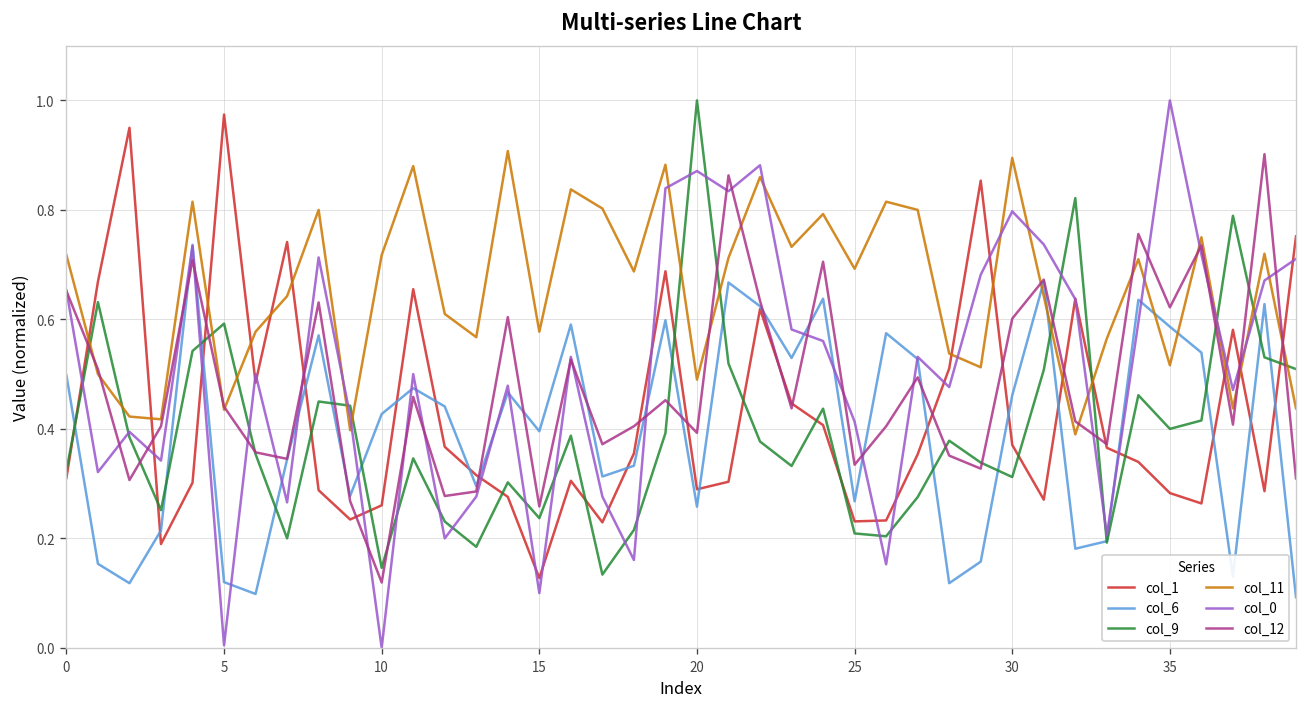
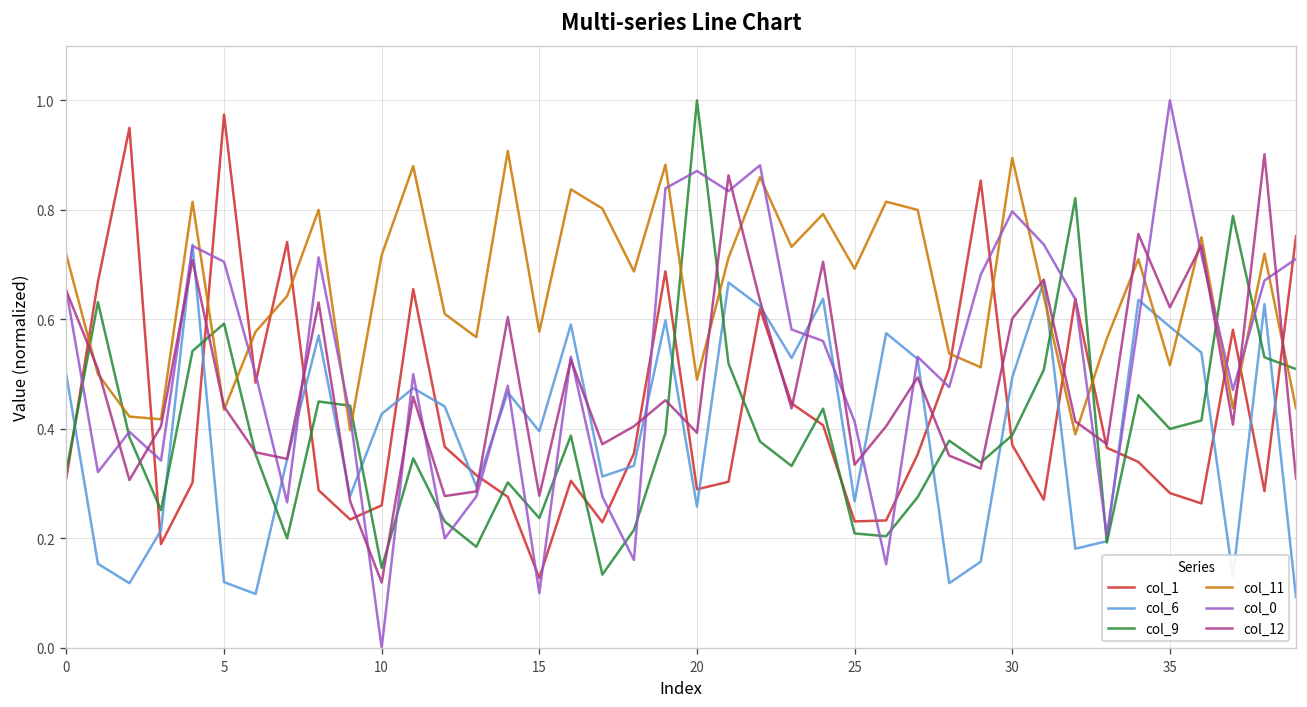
  {
    "col_1": {
      "0": 0.31,
      "5": 0.97,
      "10": 0.26,
      "15": 0.13,
      "20": 0.29,
      "25": 0.23,
      "30": 0.37,
      "35": 0.28
    },
    "col_6": {
      "0": 0.50,
      "5": 0.12,
      "10": 0.43,
      "15": 0.40,
      "20": 0.26,
      "25": 0.27,
-     "30": 0.46,
+     "30": 0.49,
      "35": 0.59
    },
    "col_9": {
      "0": 0.32,
      "5": 0.59,
      "10": 0.15,
      "15": 0.24,
      "20": 1.00,
      "25": 0.21,
-     "30": 0.31,
+     "30": 0.39,
      "35": 0.40
    },
    "col_11": {
      "0": 0.72,
      "10": 0.72,
      "15": 0.58,
      "20": 0.49,
      "25": 0.69,
      "30": 0.90,
      "35": 0.52
    },
    "col_0": {
-     "5": 0.00,
+     "5": 0.71,
      "10": 0.00,
      "15": 0.10,
      "20": 0.87,
      "25": 0.41,
      "30": 0.80,
      "35": 1.00
    },
    "col_12": {
      "10": 0.12,
-     "15": 0.26,
+     "15": 0.28,
      "20": 0.39,
      "25": 0.33,
      "30": 0.60,
      "35": 0.62
    }
  }
